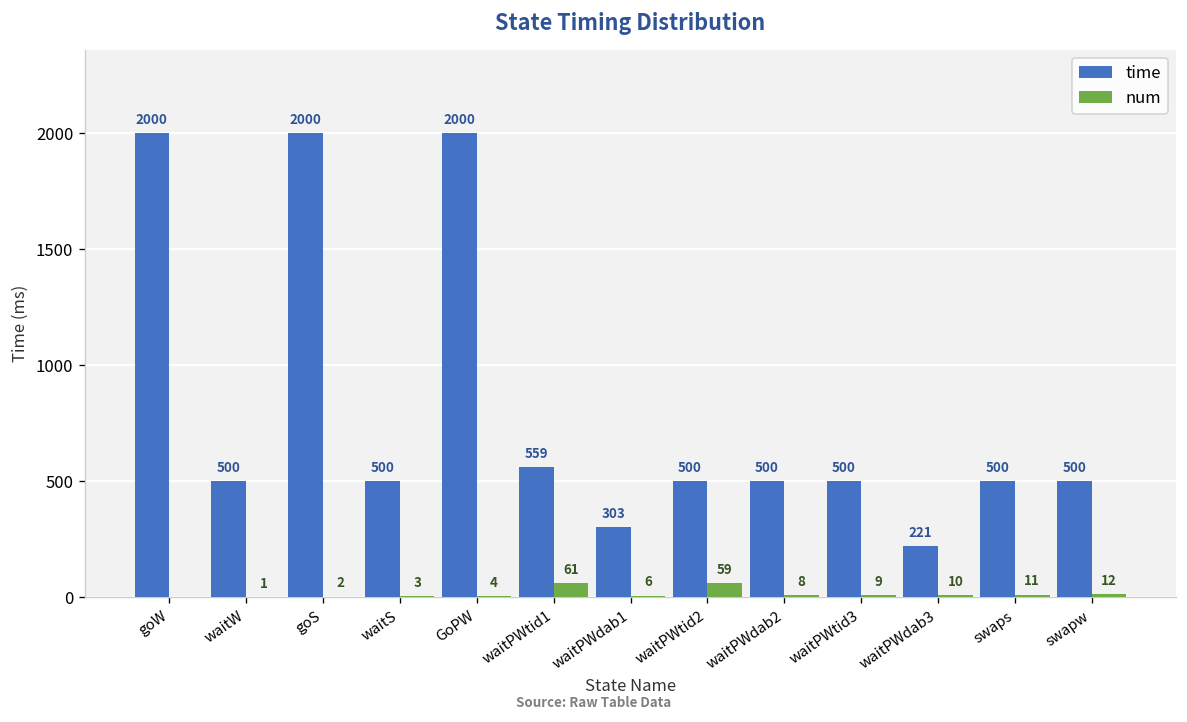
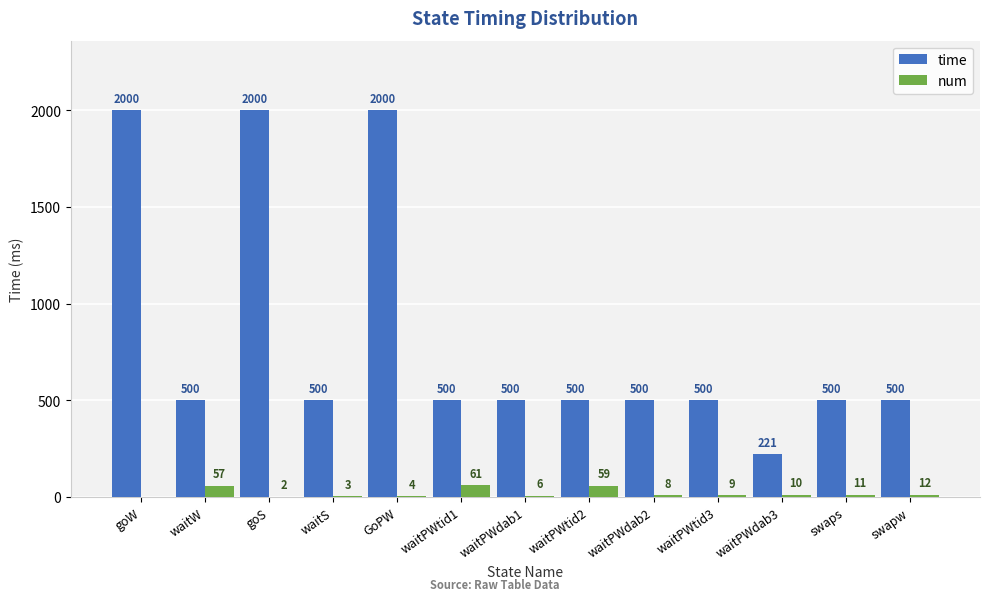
  {
    "time": {
      "goW": 2000,
      "waitW": 500,
      "goS": 2000,
      "waitS": 500,
      "GoPW": 2000,
-     "waitPWtid1": 559,
-     "waitPWdab1": 303,
+     "waitPWtid1": 500,
+     "waitPWdab1": 500,
      "waitPWtid2": 500,
      "waitPWdab2": 500,
      "waitPWtid3": 500,
      "waitPWdab3": 221,
      "swaps": 500,
      "swapw": 500
    },
    "num": {
-     "waitW": 1,
+     "waitW": 57,
      "goS": 2,
      "waitS": 3,
      "GoPW": 4,
      "waitPWtid1": 61,
      "waitPWdab1": 6,
      "waitPWtid2": 59,
      "waitPWdab2": 8,
      "waitPWtid3": 9,
      "waitPWdab3": 10,
      "swaps": 11,
      "swapw": 12
    }
  }
